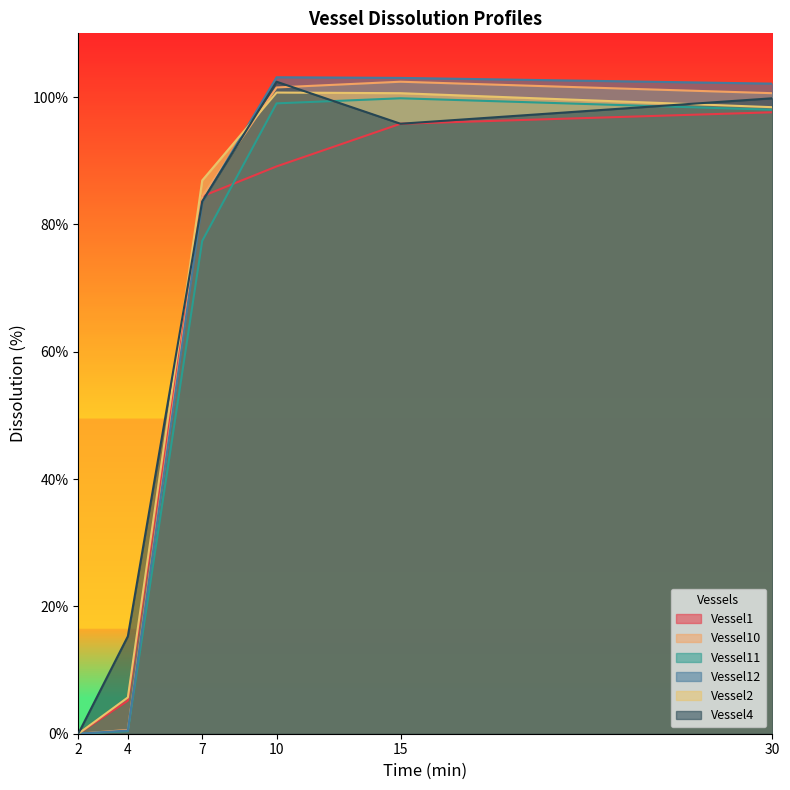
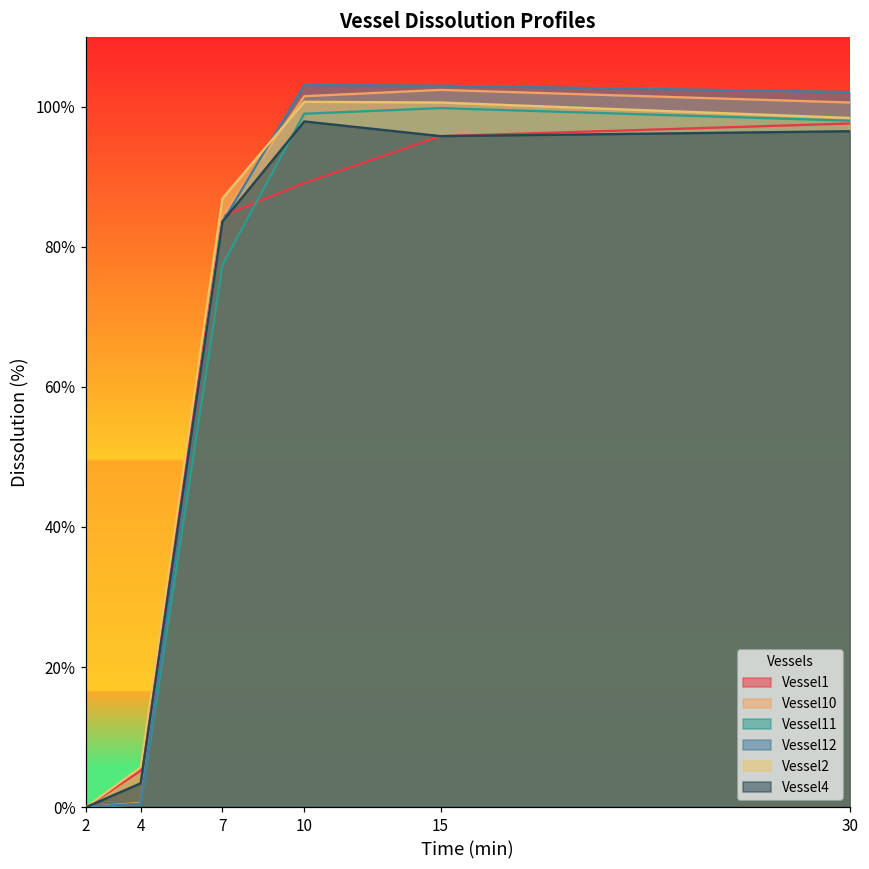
  {
    "Vessel1": {
      "4": "5%",
      "10": "89%",
      "30": "98%"
    },
    "Vessel4": {
-     "4": "15%",
-     "10": "102%",
-     "30": "100%"
+     "4": "3%",
+     "10": "98%",
+     "30": "97%"
    }
  }
